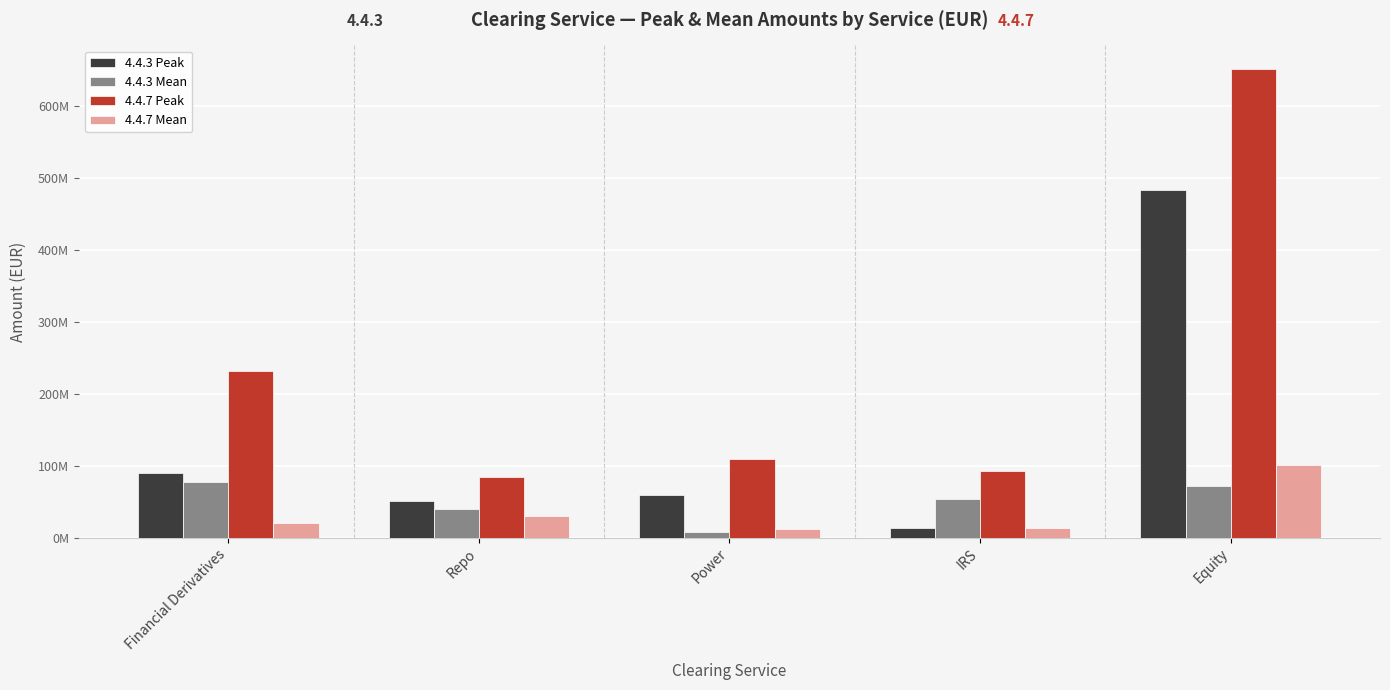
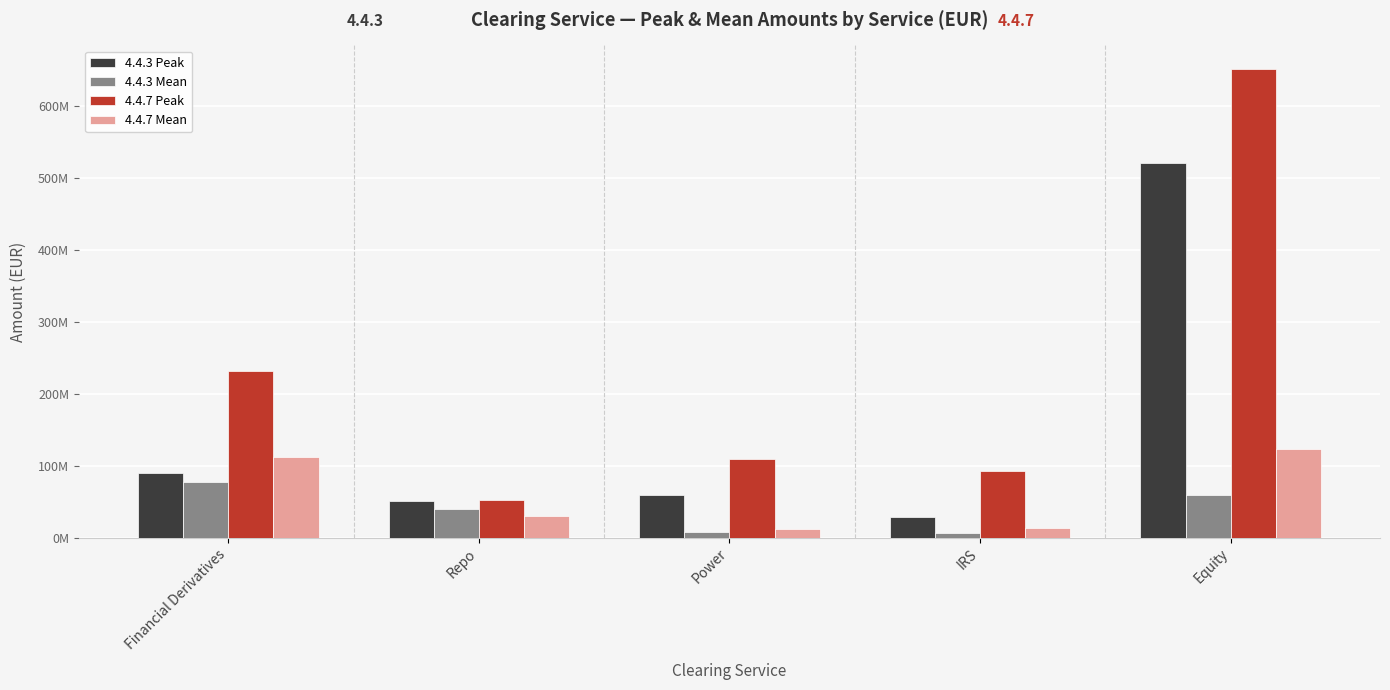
  {
    "4.4.3 Peak": {
      "Financial Derivatives": 90000000,
      "Repo": 50000000,
      "Power": 60000000,
-     "IRS": 10000000,
-     "Equity": 480000000
+     "IRS": 30000000,
+     "Equity": 520000000
    },
    "4.4.3 Mean": {
      "Financial Derivatives": 80000000,
      "Repo": 40000000,
      "Power": 10000000,
-     "IRS": 50000000,
-     "Equity": 70000000
+     "IRS": 10000000,
+     "Equity": 60000000
    },
    "4.4.7 Peak": {
      "Financial Derivatives": 230000000,
-     "Repo": 80000000,
+     "Repo": 50000000,
      "Power": 110000000,
      "IRS": 90000000,
      "Equity": 650000000
    },
    "4.4.7 Mean": {
-     "Financial Derivatives": 20000000,
+     "Financial Derivatives": 110000000,
      "Repo": 30000000,
      "Power": 10000000,
      "IRS": 10000000,
-     "Equity": 100000000
+     "Equity": 120000000
    }
  }
